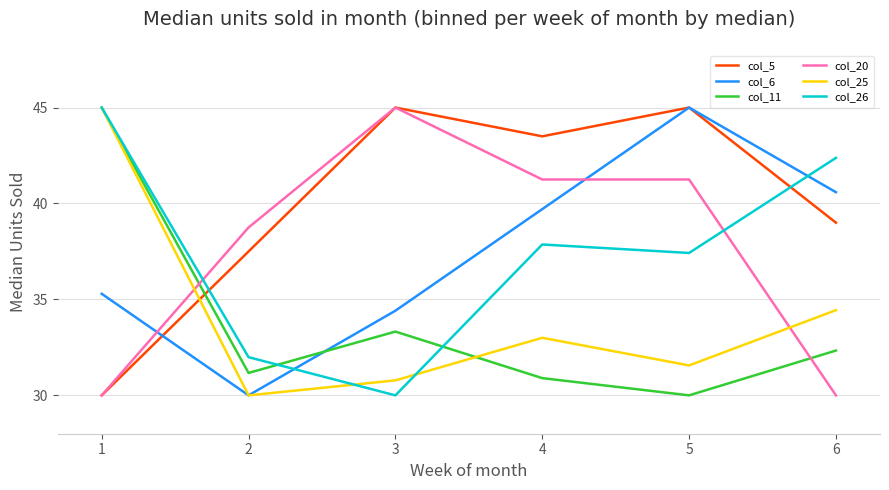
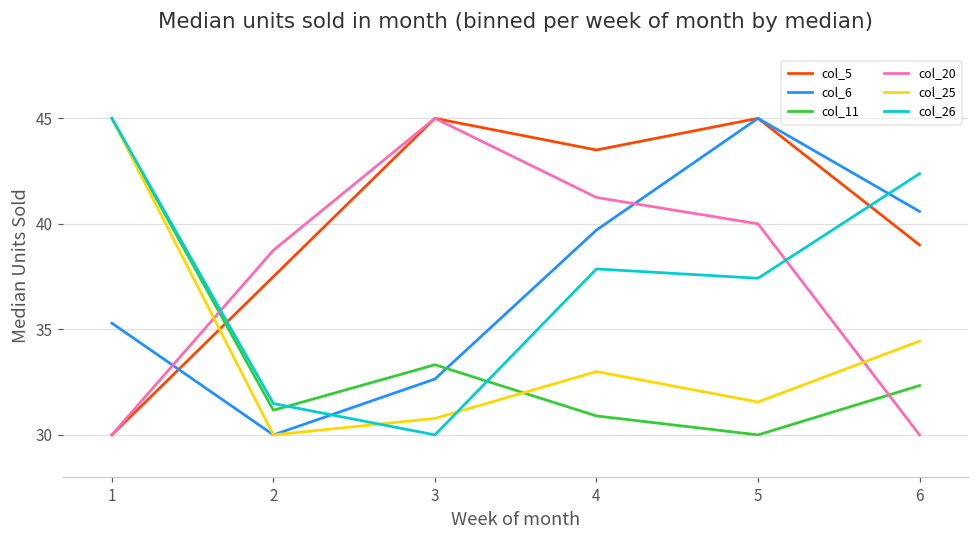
  {
    "col_5": {
      "2": 37.5,
      "4": 43.5,
      "6": 39.0
    },
    "col_6": {
      "1": 35.3,
-     "3": 34.4,
+     "3": 32.6,
      "4": 39.7,
      "6": 40.6
    },
    "col_11": {
      "2": 31.2,
      "3": 33.3,
      "4": 30.9,
      "5": 30.0,
      "6": 32.3
    },
    "col_20": {
      "2": 38.8,
      "4": 41.3,
-     "5": 41.3,
+     "5": 40.0,
      "6": 30.0
    },
    "col_25": {
      "3": 30.8,
      "4": 33.0,
      "5": 31.6,
      "6": 34.4
    },
    "col_26": {
-     "2": 32.0,
+     "2": 31.5,
      "3": 30.0,
      "4": 37.9,
      "5": 37.4,
      "6": 42.4
    }
  }
